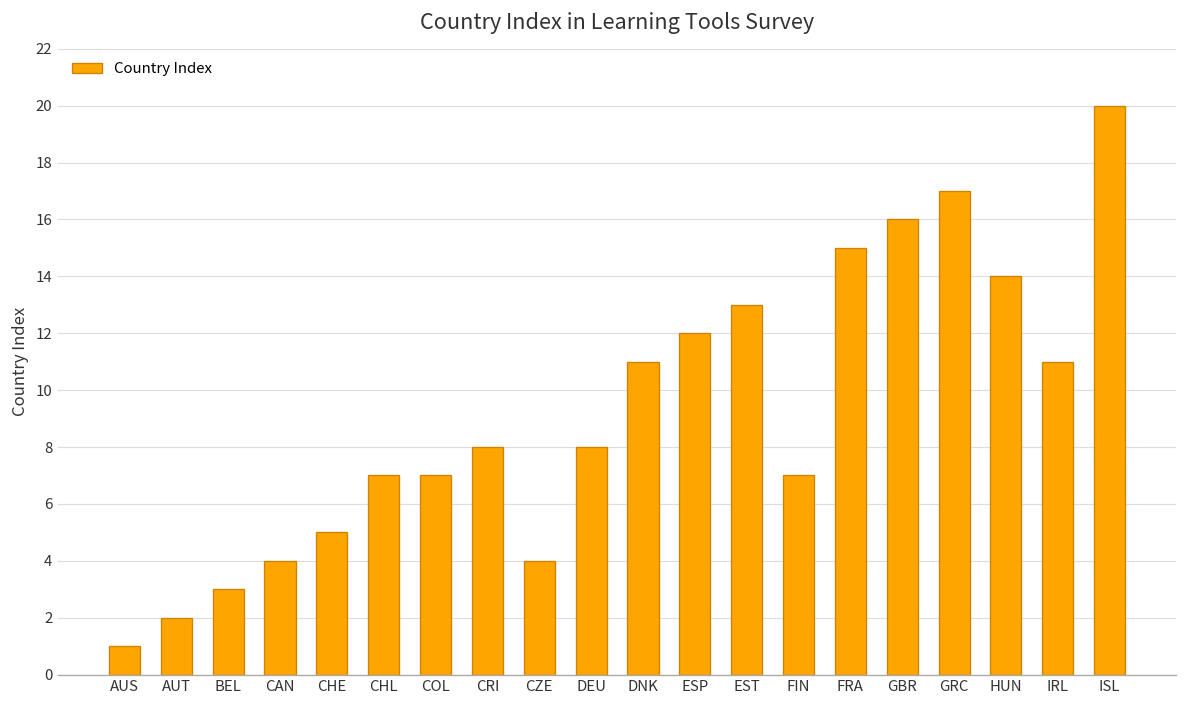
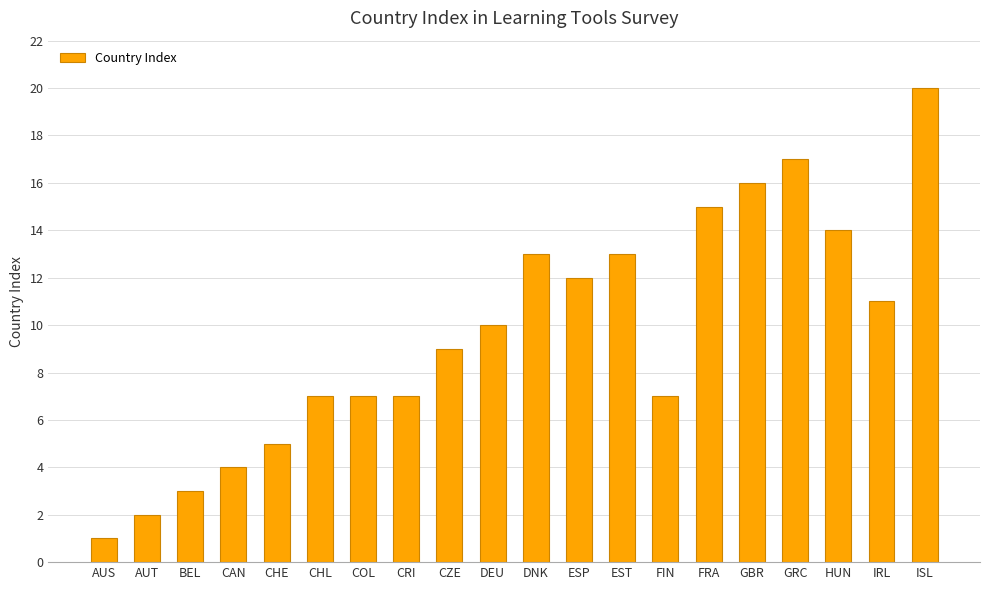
  {
    "AUS": 1,
    "AUT": 2,
    "BEL": 3,
    "CAN": 4,
    "CHE": 5,
    "CHL": 7,
    "COL": 7,
-   "CRI": 8,
-   "CZE": 4,
-   "DEU": 8,
-   "DNK": 11,
+   "CRI": 7,
+   "CZE": 9,
+   "DEU": 10,
+   "DNK": 13,
    "ESP": 12,
    "EST": 13,
    "FIN": 7,
    "FRA": 15,
    "GBR": 16,
    "GRC": 17,
    "HUN": 14,
    "IRL": 11,
    "ISL": 20
  }
